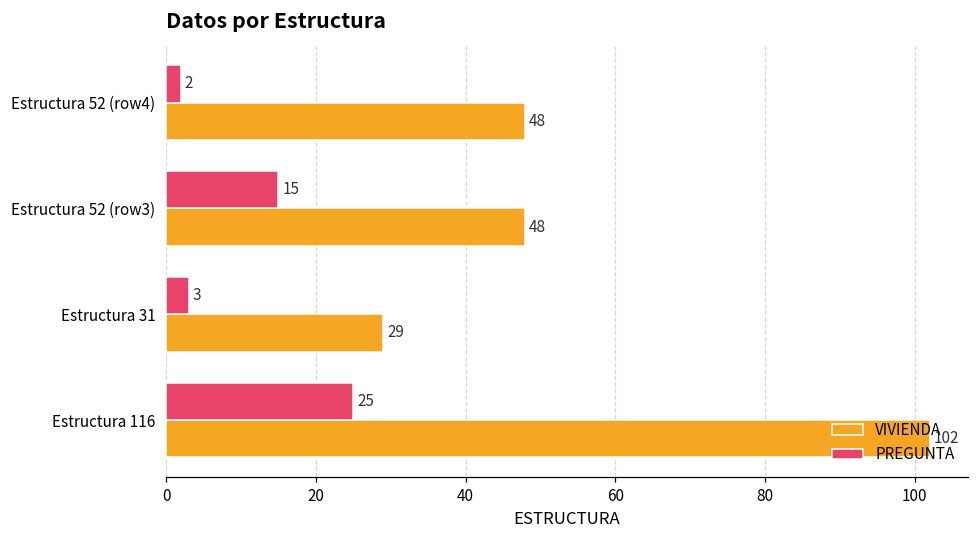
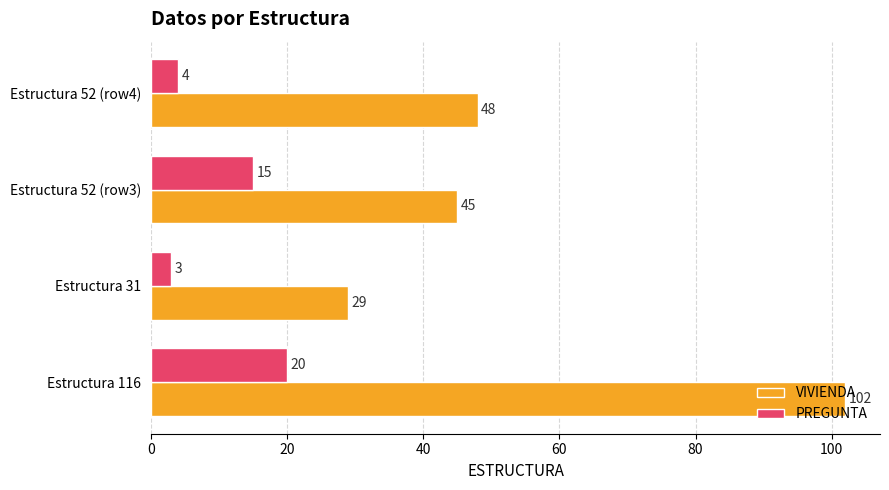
  {
    "VIVIENDA": {
      "Estructura 52 (row4)": 48,
-     "Estructura 52 (row3)": 48,
+     "Estructura 52 (row3)": 45,
      "Estructura 31": 29,
      "Estructura 116": 102
    },
    "PREGUNTA": {
-     "Estructura 52 (row4)": 2,
+     "Estructura 52 (row4)": 4,
      "Estructura 52 (row3)": 15,
      "Estructura 31": 3,
-     "Estructura 116": 25
+     "Estructura 116": 20
    }
  }
